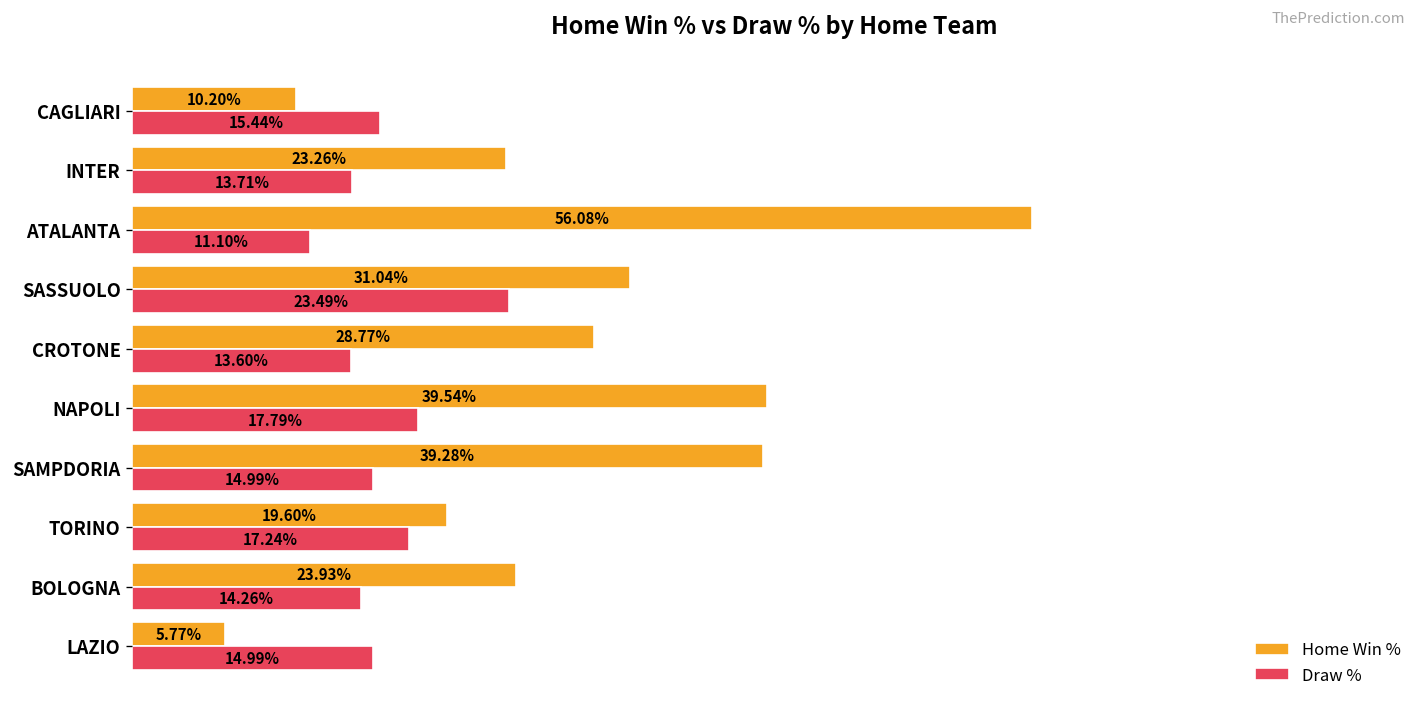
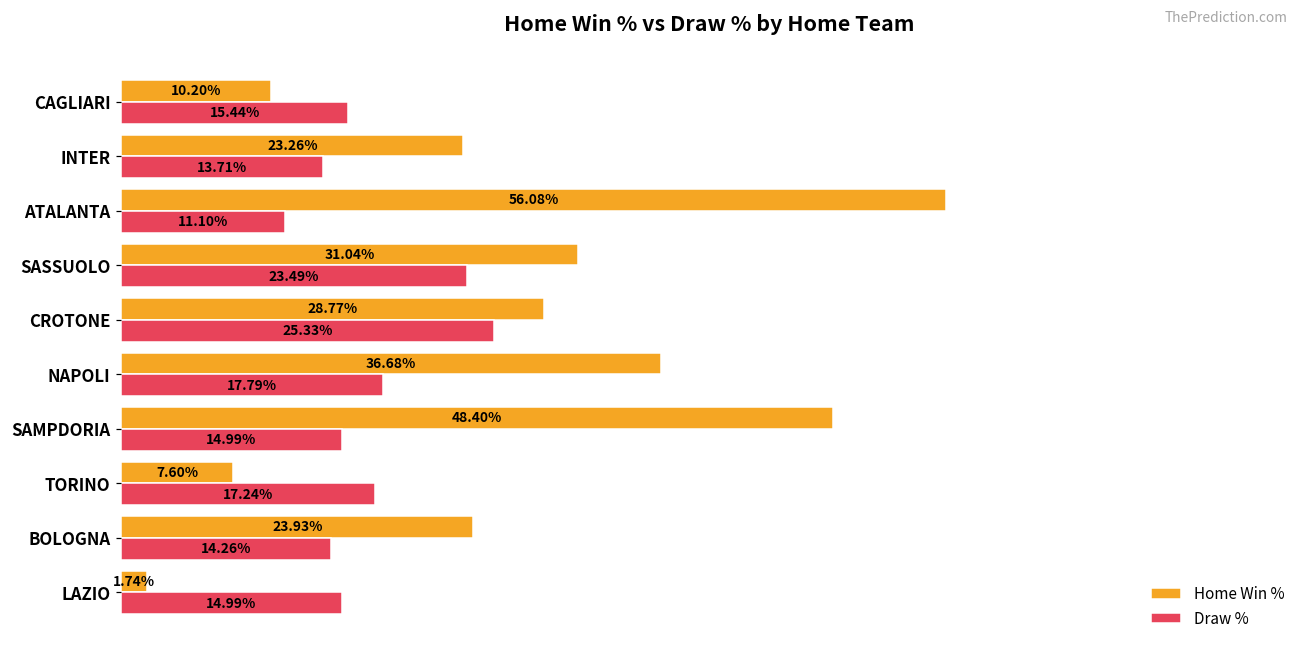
  {
    "Home Win %": {
      "CAGLIARI": "10.20%",
      "INTER": "23.26%",
      "ATALANTA": "56.08%",
      "SASSUOLO": "31.04%",
      "CROTONE": "28.77%",
-     "NAPOLI": "39.54%",
-     "SAMPDORIA": "39.28%",
-     "TORINO": "19.60%",
+     "NAPOLI": "36.68%",
+     "SAMPDORIA": "48.40%",
+     "TORINO": "7.60%",
      "BOLOGNA": "23.93%",
-     "LAZIO": "5.77%"
+     "LAZIO": "1.74%"
    },
    "Draw %": {
      "CAGLIARI": "15.44%",
      "INTER": "13.71%",
      "ATALANTA": "11.10%",
      "SASSUOLO": "23.49%",
-     "CROTONE": "13.60%",
+     "CROTONE": "25.33%",
      "NAPOLI": "17.79%",
      "SAMPDORIA": "14.99%",
      "TORINO": "17.24%",
      "BOLOGNA": "14.26%",
      "LAZIO": "14.99%"
    }
  }
